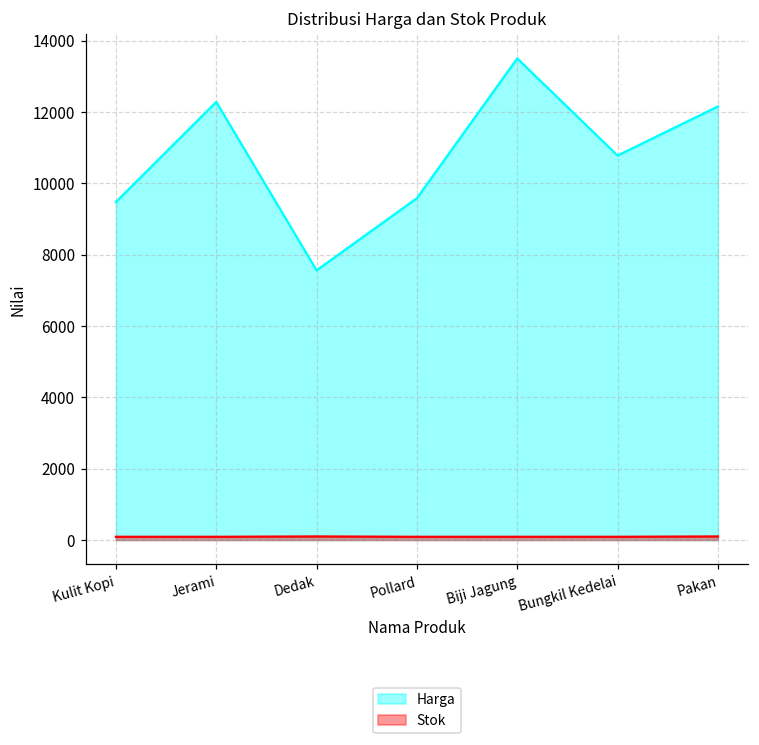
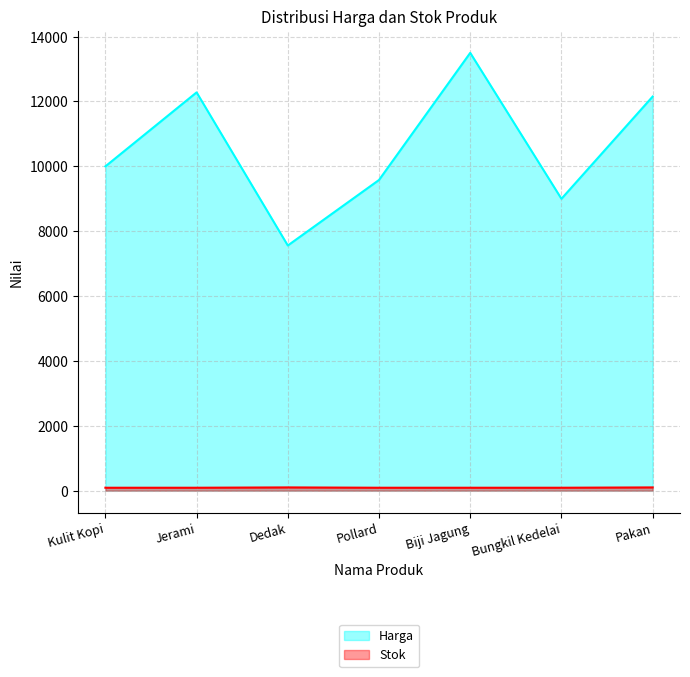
  {
    "Harga": {
-     "Kulit Kopi": 9500,
+     "Kulit Kopi": 10000,
      "Jerami": 12300,
      "Dedak": 7600,
      "Pollard": 9600,
      "Biji Jagung": 13500,
-     "Bungkil Kedelai": 10800,
+     "Bungkil Kedelai": 9000,
      "Pakan": 12200
    },
    "Stok": {
      "Kulit Kopi": 100,
      "Jerami": 100,
      "Dedak": 100,
      "Pollard": 100,
      "Biji Jagung": 100,
      "Bungkil Kedelai": 100,
      "Pakan": 100
    }
  }
